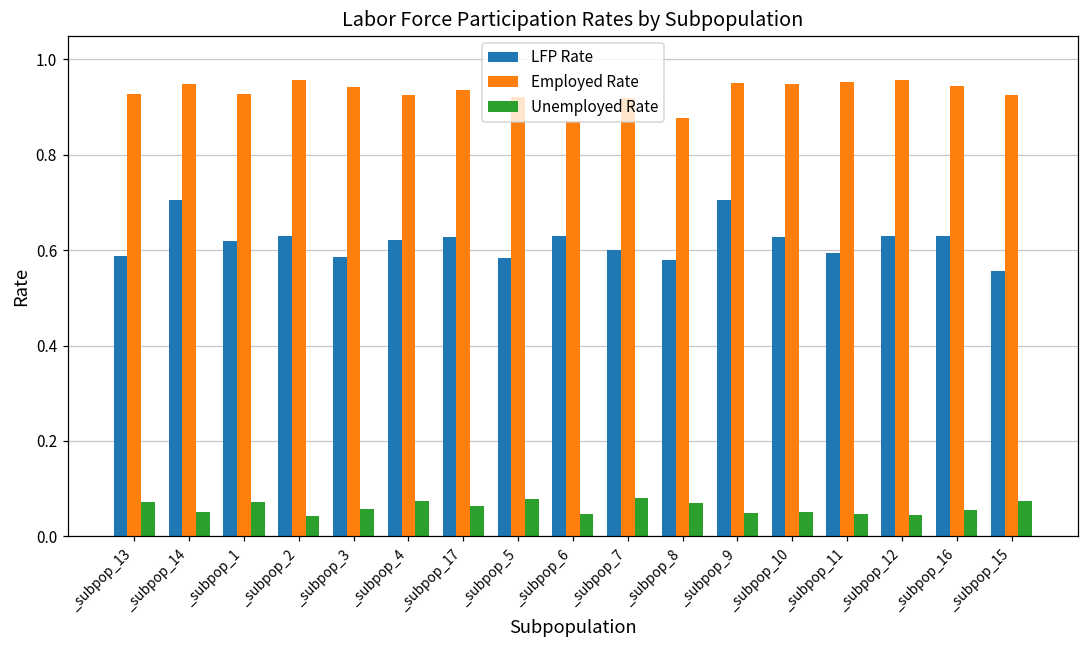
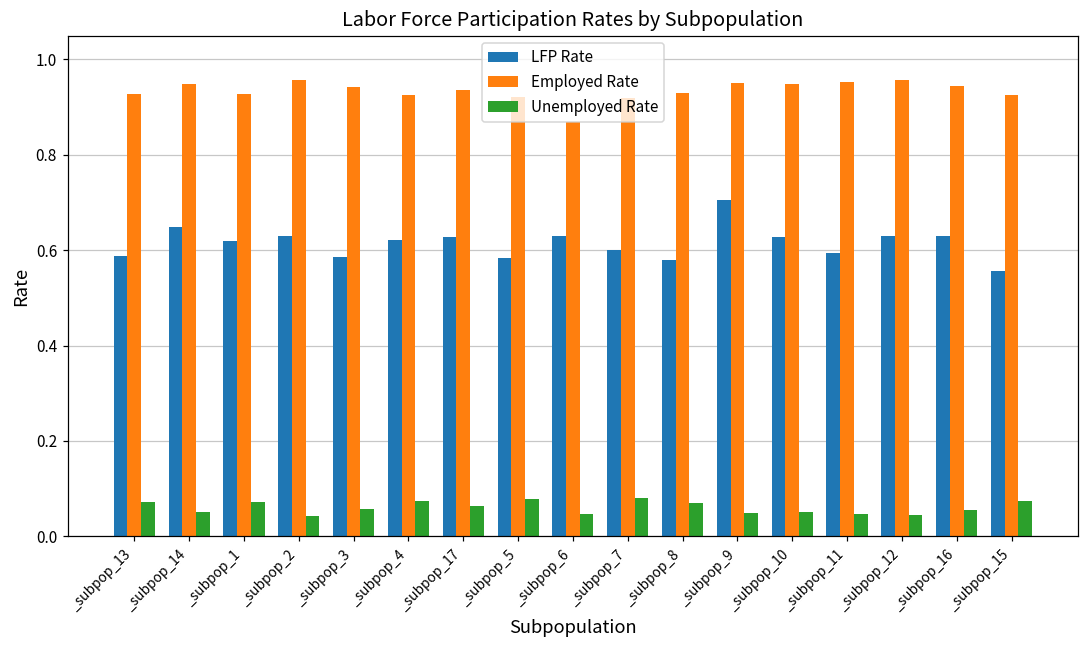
  {
    "LFP Rate": {
      "_subpop_13": 0.59,
-     "_subpop_14": 0.70,
+     "_subpop_14": 0.65,
      "_subpop_1": 0.62,
      "_subpop_2": 0.63,
      "_subpop_3": 0.59,
      "_subpop_4": 0.62,
      "_subpop_17": 0.63,
      "_subpop_5": 0.58,
      "_subpop_6": 0.63,
      "_subpop_7": 0.60,
      "_subpop_8": 0.58,
      "_subpop_9": 0.70,
      "_subpop_10": 0.63,
      "_subpop_11": 0.59,
      "_subpop_12": 0.63,
      "_subpop_16": 0.63,
      "_subpop_15": 0.56
    },
    "Employed Rate": {
      "_subpop_13": 0.93,
      "_subpop_14": 0.95,
      "_subpop_1": 0.93,
      "_subpop_2": 0.96,
      "_subpop_3": 0.94,
      "_subpop_4": 0.93,
      "_subpop_17": 0.94,
      "_subpop_6": 0.87,
-     "_subpop_8": 0.88,
+     "_subpop_8": 0.93,
      "_subpop_9": 0.95,
      "_subpop_10": 0.95,
      "_subpop_11": 0.95,
      "_subpop_12": 0.96,
      "_subpop_16": 0.95,
      "_subpop_15": 0.93
    },
    "Unemployed Rate": {
      "_subpop_13": 0.07,
      "_subpop_14": 0.05,
      "_subpop_1": 0.07,
      "_subpop_2": 0.04,
      "_subpop_3": 0.06,
      "_subpop_4": 0.07,
      "_subpop_17": 0.06,
      "_subpop_5": 0.08,
      "_subpop_6": 0.05,
      "_subpop_7": 0.08,
      "_subpop_8": 0.07,
      "_subpop_9": 0.05,
      "_subpop_10": 0.05,
      "_subpop_11": 0.05,
      "_subpop_12": 0.04,
      "_subpop_16": 0.05,
      "_subpop_15": 0.07
    }
  }
